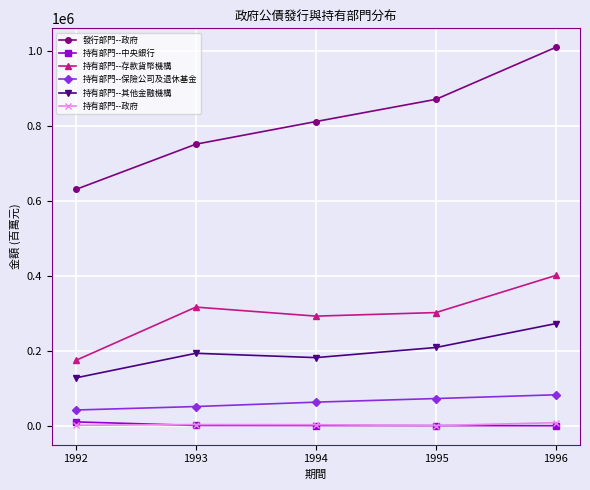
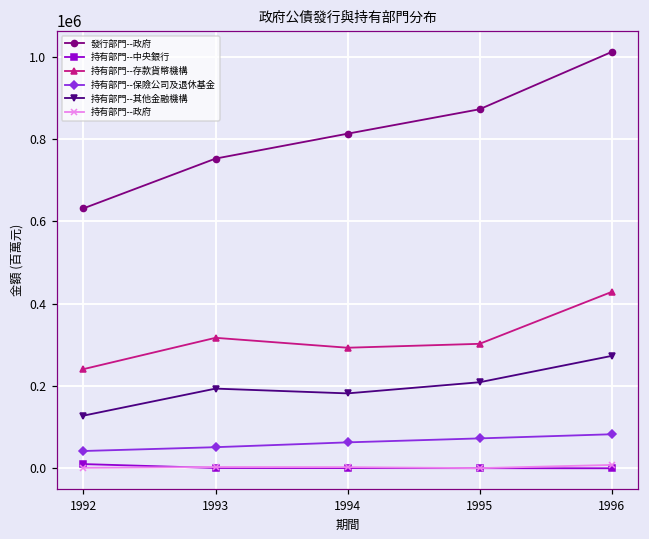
  {
    "持有部門--存款貨幣機構": {
-     "1992": 170000,
+     "1992": 240000,
      "1993": 320000,
      "1994": 290000,
      "1995": 300000,
-     "1996": 400000
+     "1996": 430000
    },
    "持有部門--政府": {
      "1992": 0,
      "1996": 10000
    }
  }
